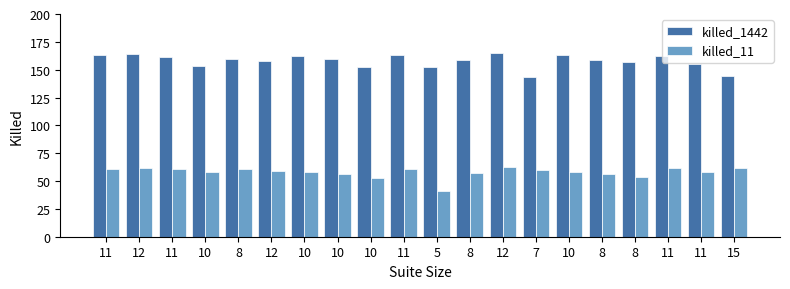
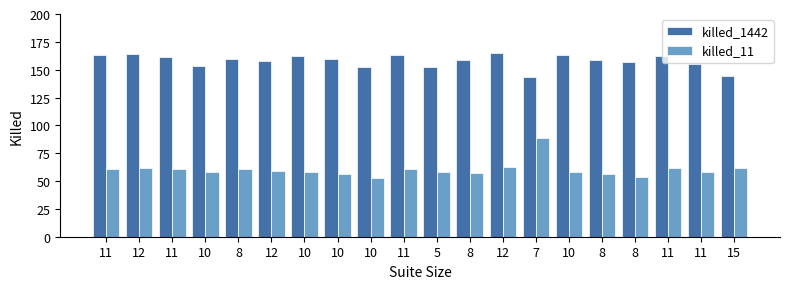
  {
    "killed_1442": {
      "5": 152,
      "7": 143,
      "15": 144
    },
    "killed_11": {
-     "5": 41,
-     "7": 60,
+     "5": 58,
+     "7": 89,
      "15": 62
    }
  }
